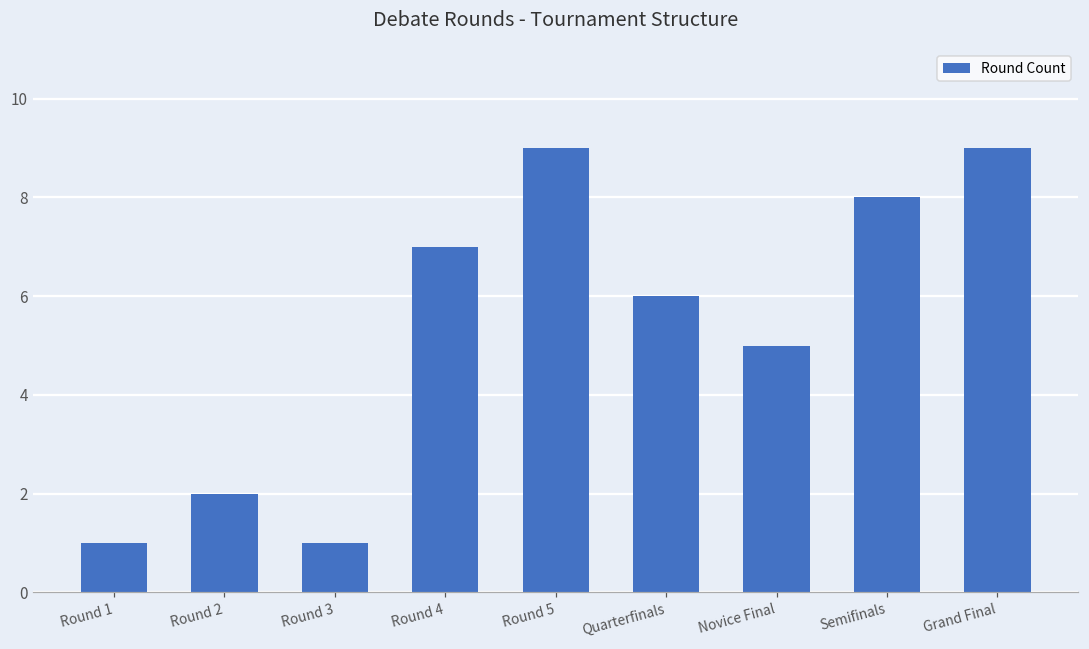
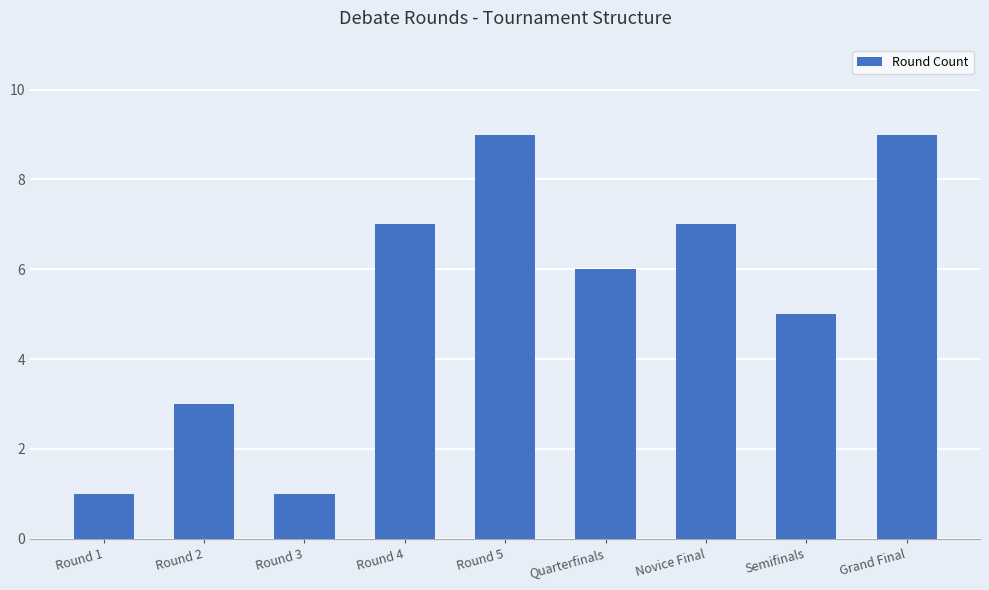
  {
    "Round 1": 1,
-   "Round 2": 2,
+   "Round 2": 3,
    "Round 3": 1,
    "Round 4": 7,
    "Round 5": 9,
    "Quarterfinals": 6,
-   "Novice Final": 5,
-   "Semifinals": 8,
+   "Novice Final": 7,
+   "Semifinals": 5,
    "Grand Final": 9
  }
